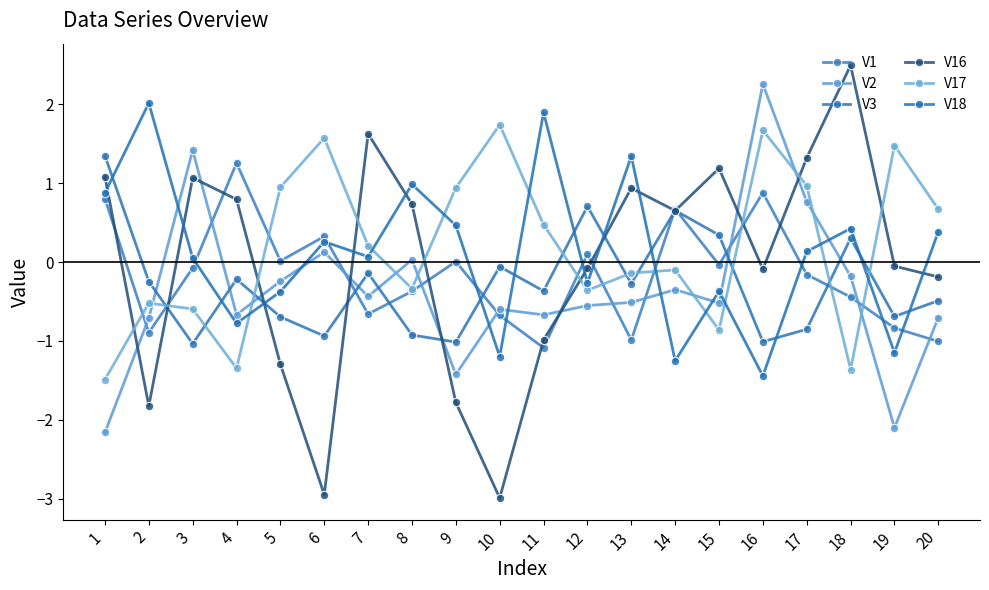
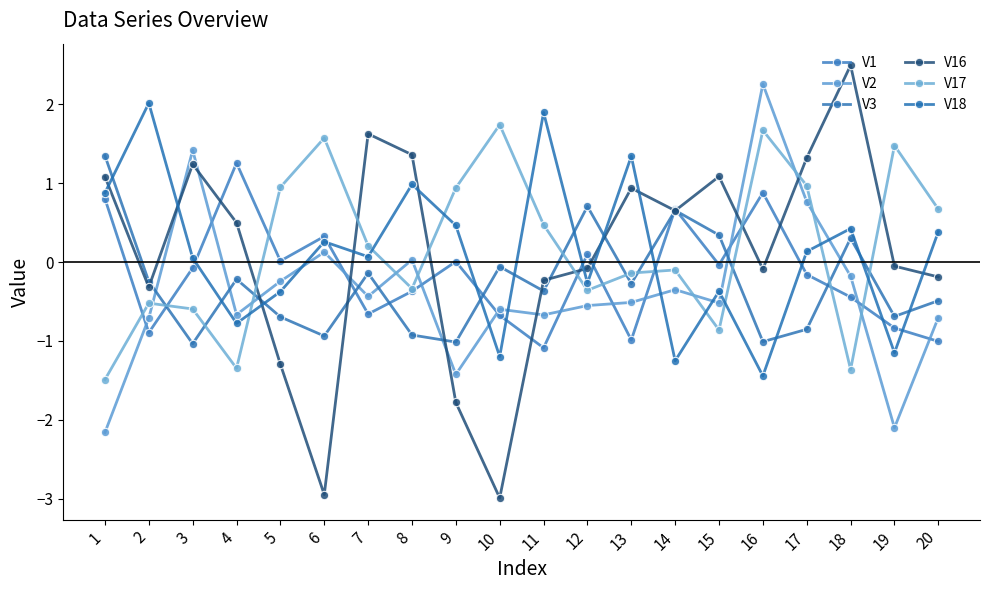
  {
    "V16": {
      "1": 1.1,
-     "2": -1.8,
-     "3": 1.1,
-     "4": 0.8,
+     "2": -0.3,
+     "3": 1.2,
+     "4": 0.5,
      "5": -1.3,
      "6": -2.9,
      "7": 1.6,
-     "8": 0.7,
+     "8": 1.4,
      "9": -1.8,
      "10": -3.0,
-     "11": -1.0,
+     "11": -0.2,
      "12": -0.1,
      "13": 0.9,
-     "15": 1.2,
+     "15": 1.1,
      "16": -0.1,
      "17": 1.3,
      "18": 2.5,
      "19": -0.1,
      "20": -0.2
    }
  }
